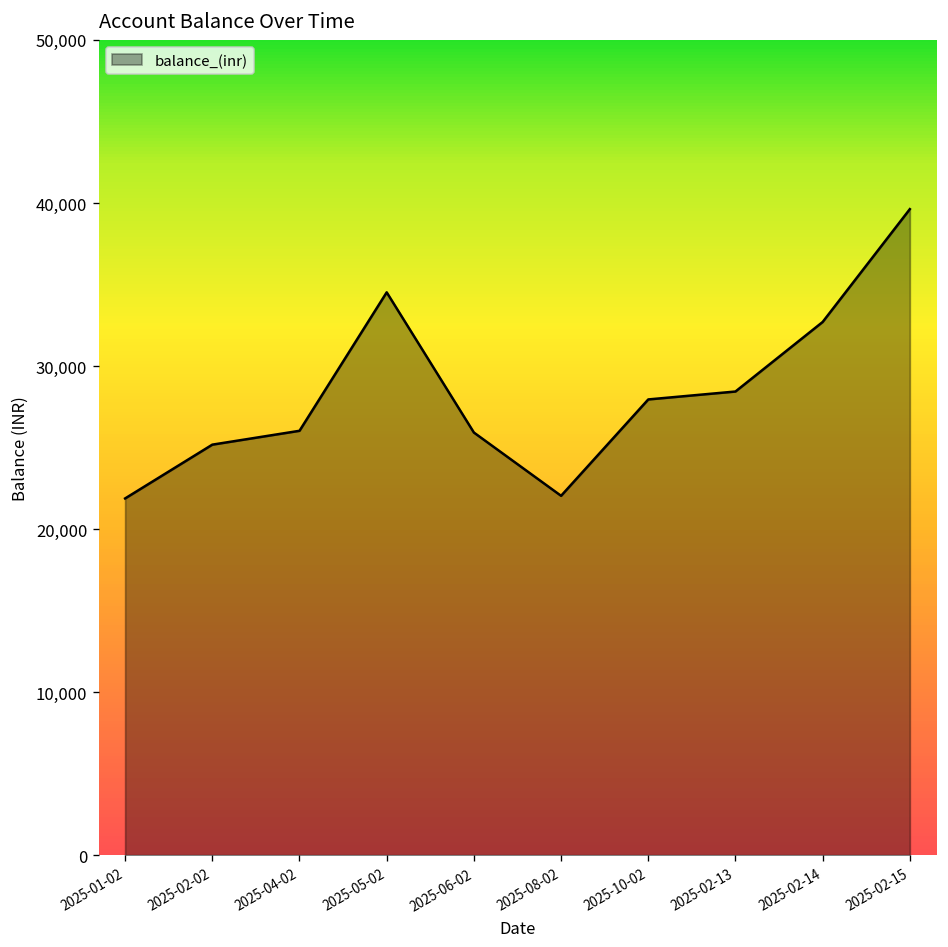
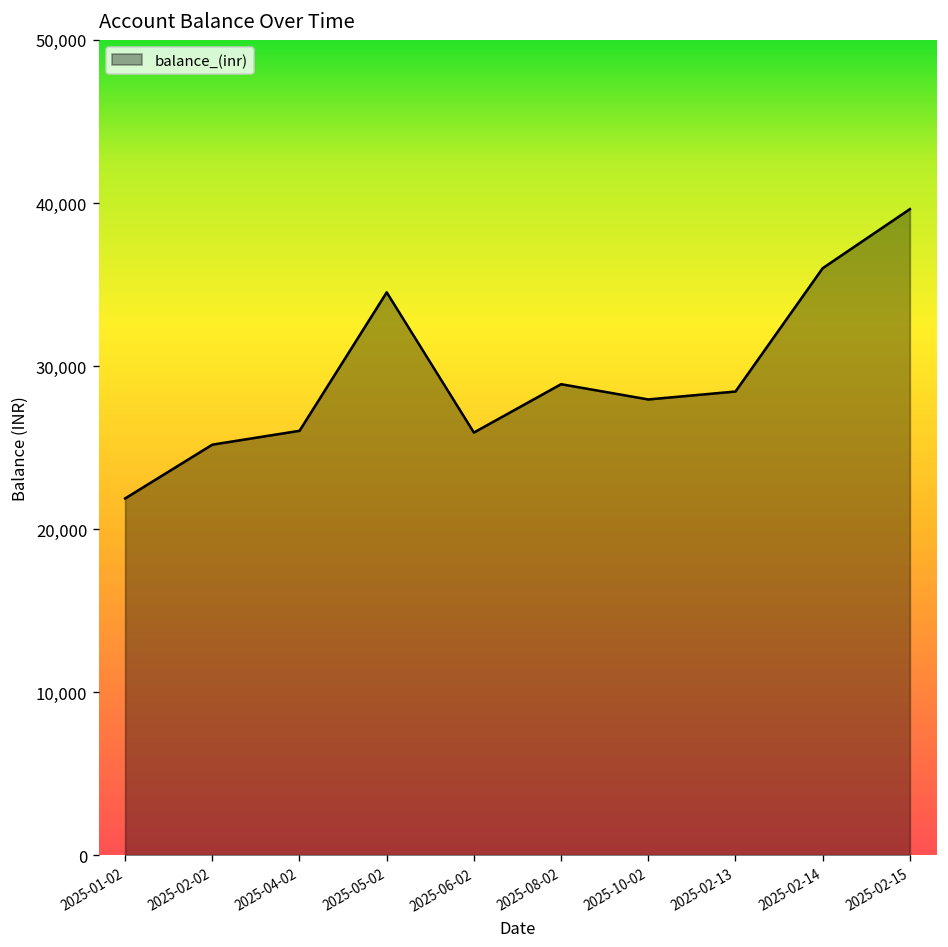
  {
    "2025-01-02": "21,900",
    "2025-02-02": "25,200",
    "2025-04-02": "26,000",
    "2025-05-02": "34,500",
    "2025-06-02": "25,900",
-   "2025-08-02": "22,000",
+   "2025-08-02": "28,900",
    "2025-10-02": "27,900",
    "2025-02-13": "28,400",
-   "2025-02-14": "32,700",
+   "2025-02-14": "36,000",
    "2025-02-15": "39,600"
  }
